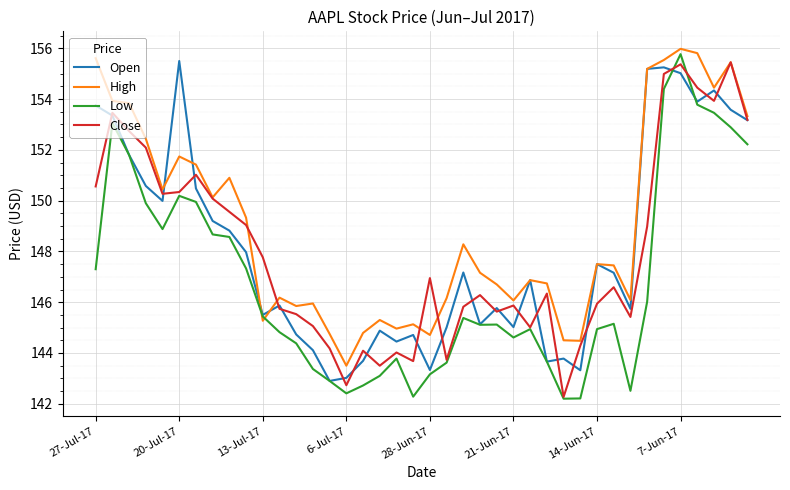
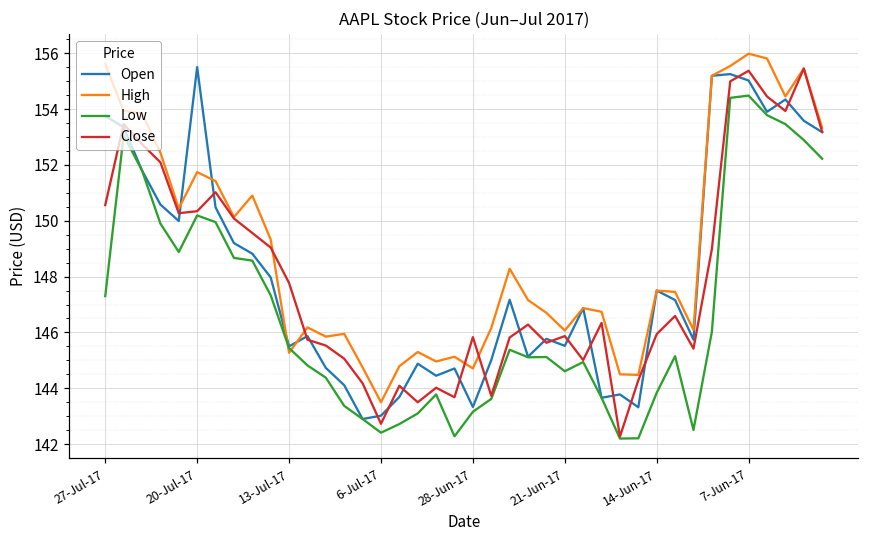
  {
    "Open": {
      "20-Jul-17": 155.5,
      "6-Jul-17": 143.0,
      "28-Jun-17": 143.3,
-     "21-Jun-17": 145.0,
+     "21-Jun-17": 145.5,
      "7-Jun-17": 155.0
    },
    "High": {
      "20-Jul-17": 151.7,
      "13-Jul-17": 145.3,
      "6-Jul-17": 143.5,
      "28-Jun-17": 144.7,
      "21-Jun-17": 146.1,
      "7-Jun-17": 156.0
    },
    "Low": {
      "27-Jul-17": 147.3,
      "20-Jul-17": 150.2,
      "6-Jul-17": 142.4,
      "28-Jun-17": 143.2,
      "21-Jun-17": 144.6,
-     "14-Jun-17": 144.9,
-     "7-Jun-17": 155.8
+     "14-Jun-17": 143.8,
+     "7-Jun-17": 154.5
    },
    "Close": {
      "27-Jul-17": 150.6,
      "20-Jul-17": 150.3,
      "13-Jul-17": 147.8,
      "6-Jul-17": 142.7,
-     "28-Jun-17": 147.0,
+     "28-Jun-17": 145.8,
      "21-Jun-17": 145.9,
      "14-Jun-17": 145.9,
      "7-Jun-17": 155.4
    }
  }
